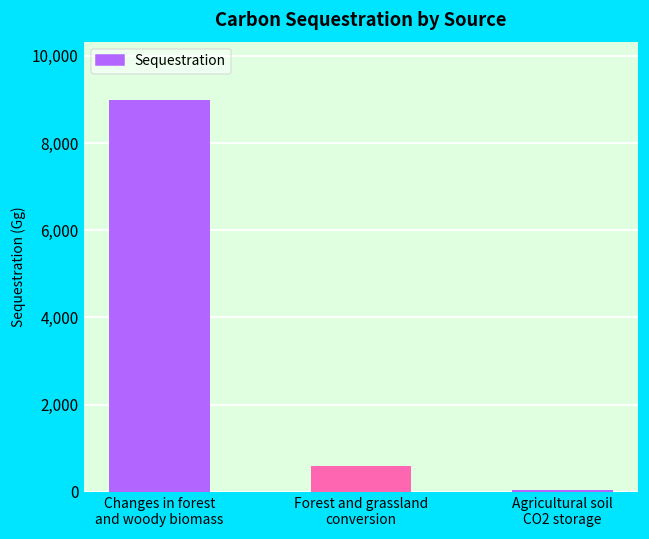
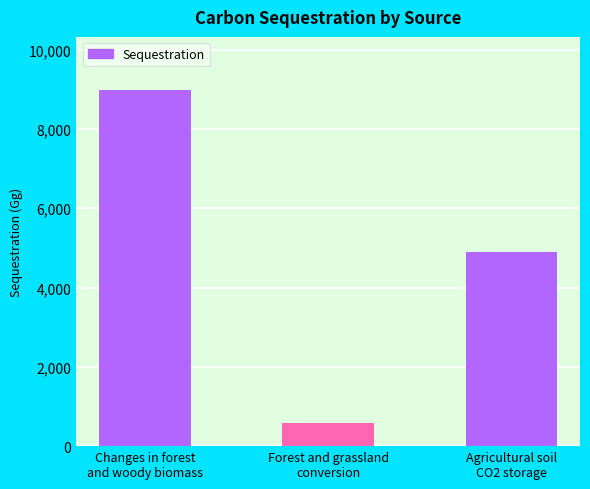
  {
    "Changes in forest and woody biomass": "9,000",
    "Forest and grassland conversion": "600",
-   "Agricultural soil CO2 storage": "0"
+   "Agricultural soil CO2 storage": "4,900"
  }
